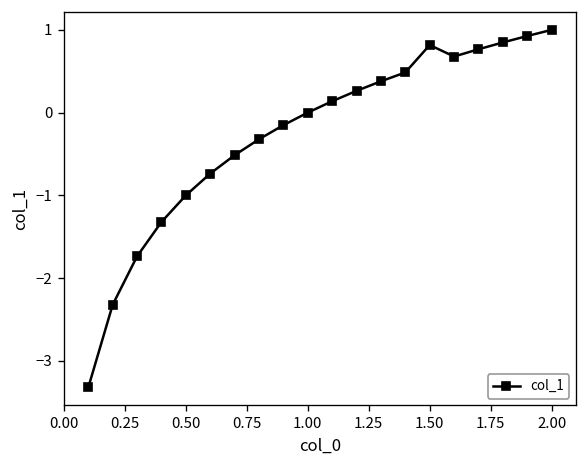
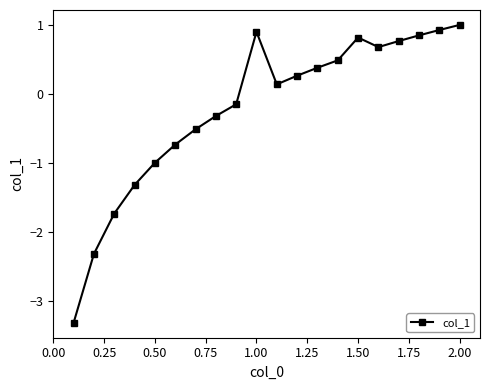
  {
    "0.50": -1.0,
-   "1.00": 0.0,
+   "1.00": 0.9,
    "1.50": 0.8,
    "2.00": 1.0
  }
